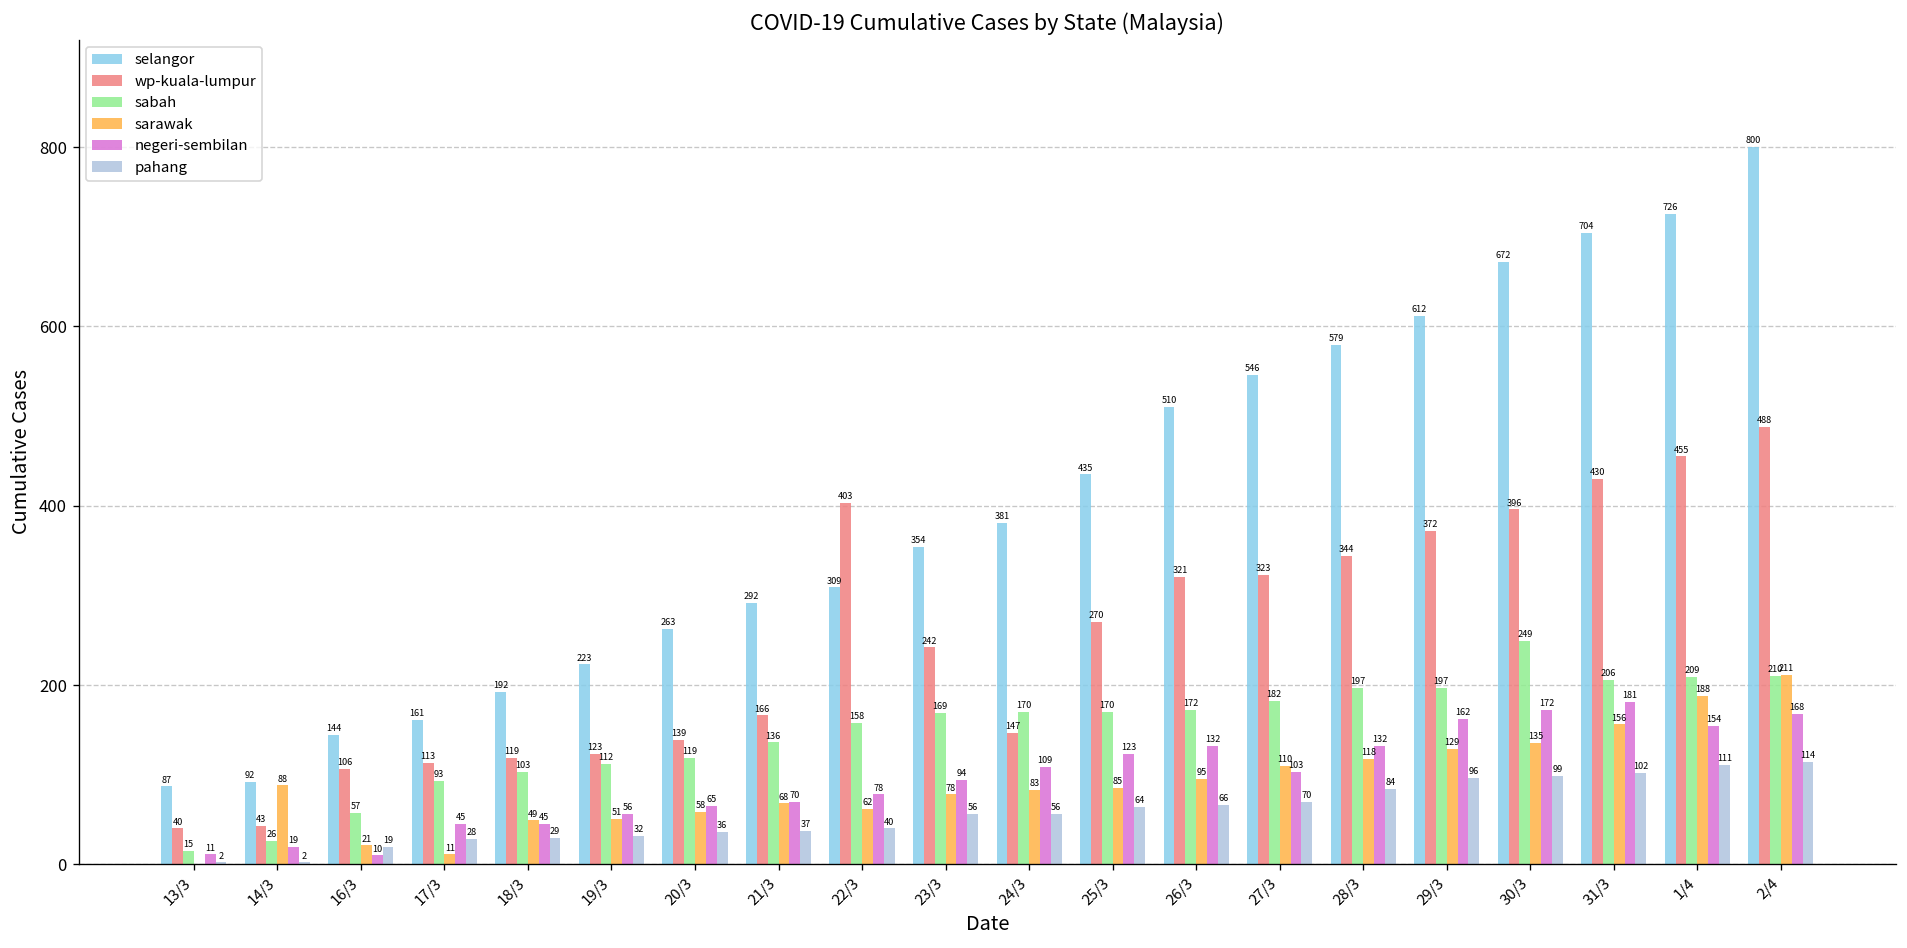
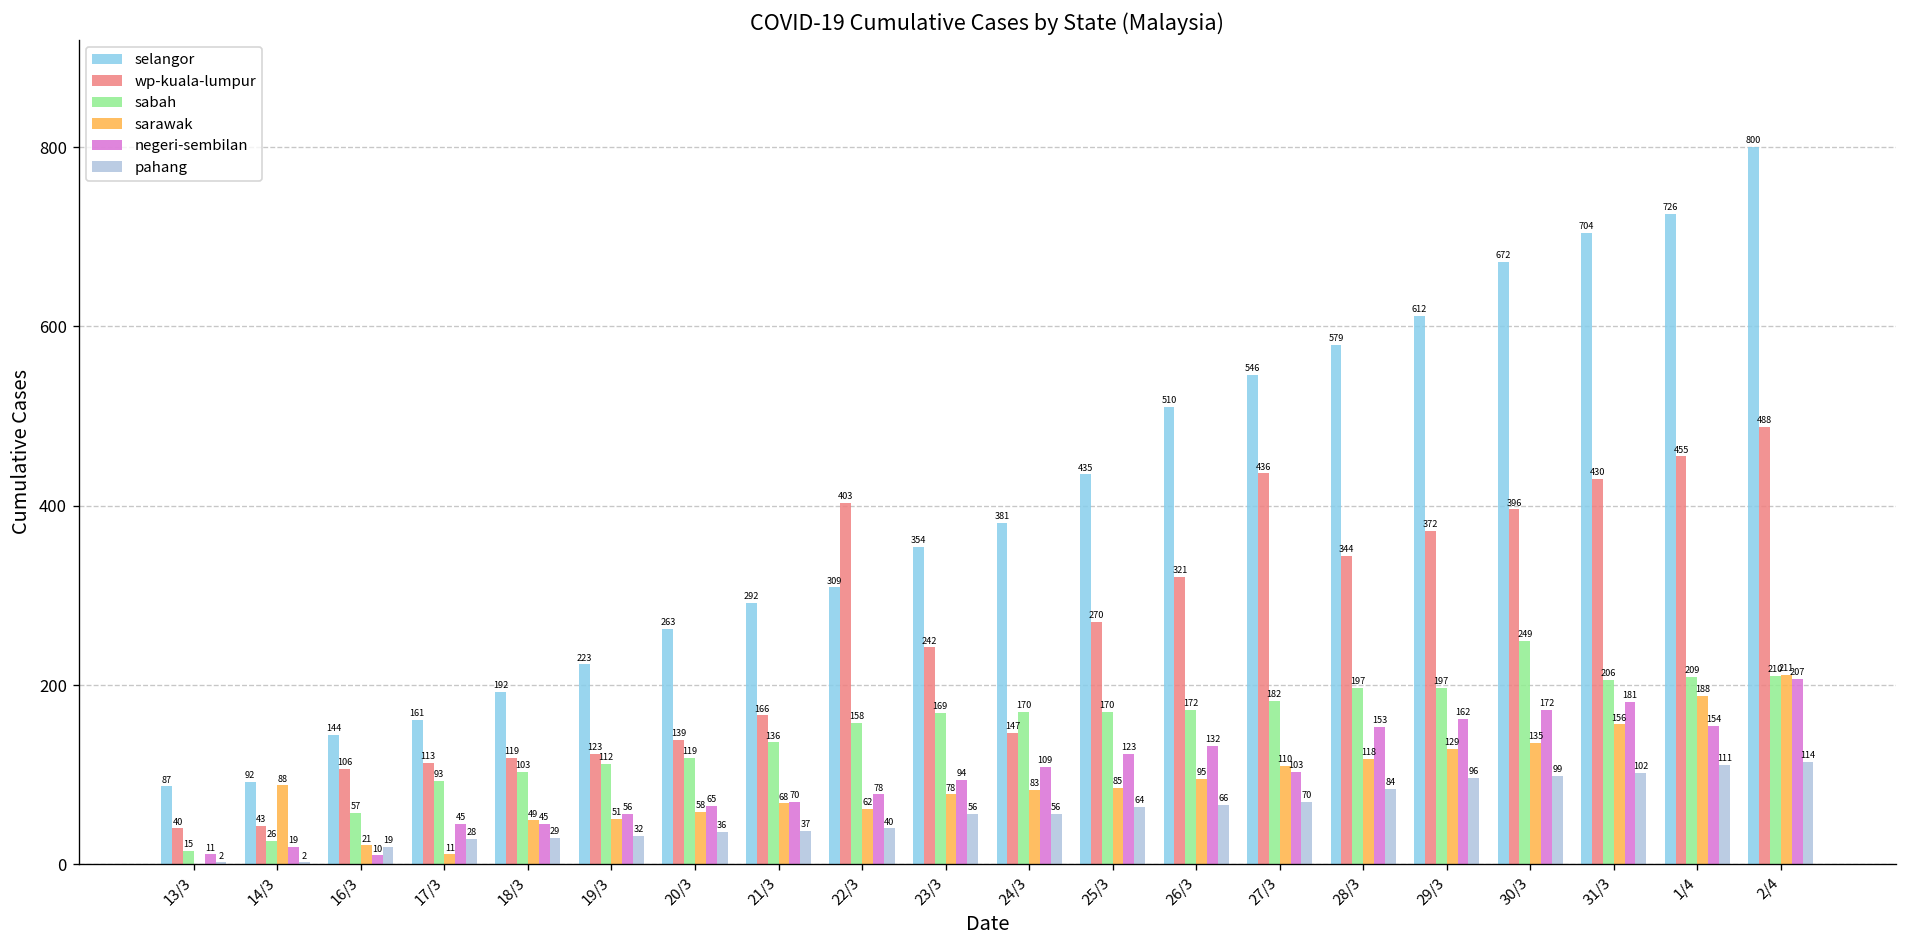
  {
    "wp-kuala-lumpur": {
      "13/3": 40,
      "14/3": 43,
      "16/3": 106,
      "17/3": 113,
      "18/3": 119,
      "19/3": 123,
      "20/3": 139,
      "21/3": 166,
      "22/3": 403,
      "23/3": 242,
      "24/3": 147,
      "25/3": 270,
      "26/3": 321,
-     "27/3": 323,
+     "27/3": 436,
      "28/3": 344,
      "29/3": 372,
      "30/3": 396,
      "31/3": 430,
      "1/4": 455,
      "2/4": 488
    },
    "sabah": {
      "13/3": 15,
      "14/3": 26,
      "16/3": 57,
      "17/3": 93,
      "18/3": 103,
      "19/3": 112,
      "20/3": 119,
      "21/3": 136,
      "22/3": 158,
      "23/3": 169,
      "24/3": 170,
      "25/3": 170,
      "26/3": 172,
      "27/3": 182,
      "28/3": 197,
      "29/3": 197,
      "30/3": 249,
      "31/3": 206,
      "1/4": 209
    },
    "sarawak": {
      "14/3": 88,
      "16/3": 21,
      "17/3": 11,
      "18/3": 49,
      "19/3": 51,
      "20/3": 58,
      "21/3": 68,
      "22/3": 62,
      "23/3": 78,
      "24/3": 83,
      "25/3": 85,
      "26/3": 95,
      "27/3": 110,
      "28/3": 118,
      "29/3": 129,
      "30/3": 135,
      "31/3": 156,
      "1/4": 188
    },
    "negeri-sembilan": {
      "13/3": 11,
      "14/3": 19,
      "16/3": 10,
      "17/3": 45,
      "18/3": 45,
      "19/3": 56,
      "20/3": 65,
      "21/3": 70,
      "22/3": 78,
      "23/3": 94,
      "24/3": 109,
      "25/3": 123,
      "26/3": 132,
      "27/3": 103,
-     "28/3": 132,
+     "28/3": 153,
      "29/3": 162,
      "30/3": 172,
      "31/3": 181,
      "1/4": 154,
-     "2/4": 168
+     "2/4": 207
    }
  }
